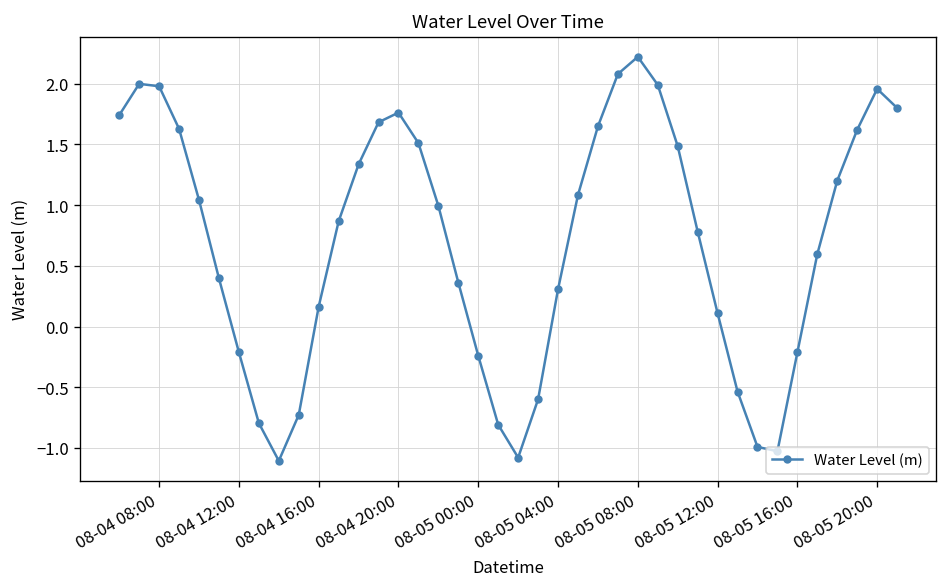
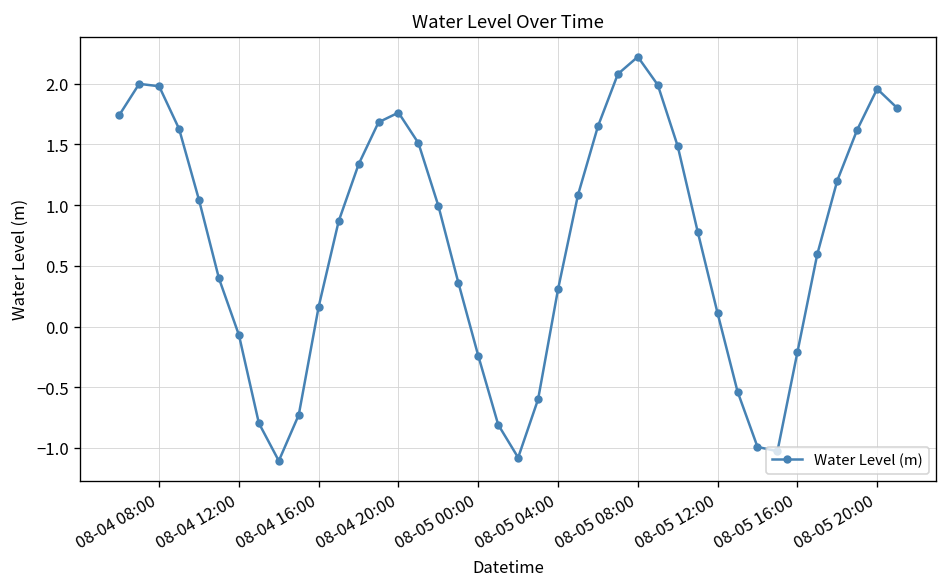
  {
    "08-04 08:00": 1.98,
-   "08-04 12:00": -0.21,
+   "08-04 12:00": -0.07,
    "08-04 16:00": 0.16,
    "08-04 20:00": 1.76,
    "08-05 00:00": -0.24,
    "08-05 04:00": 0.31,
    "08-05 08:00": 2.22,
    "08-05 12:00": 0.11,
    "08-05 16:00": -0.21,
    "08-05 20:00": 1.96
  }
